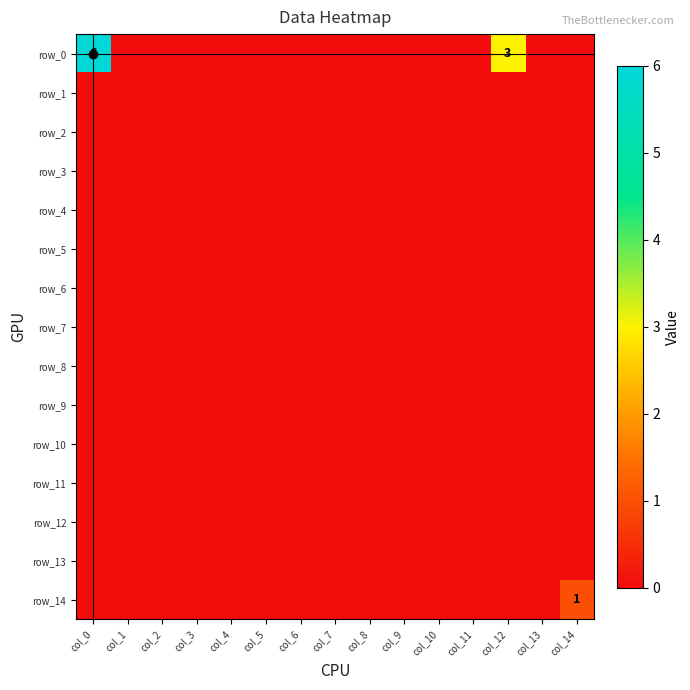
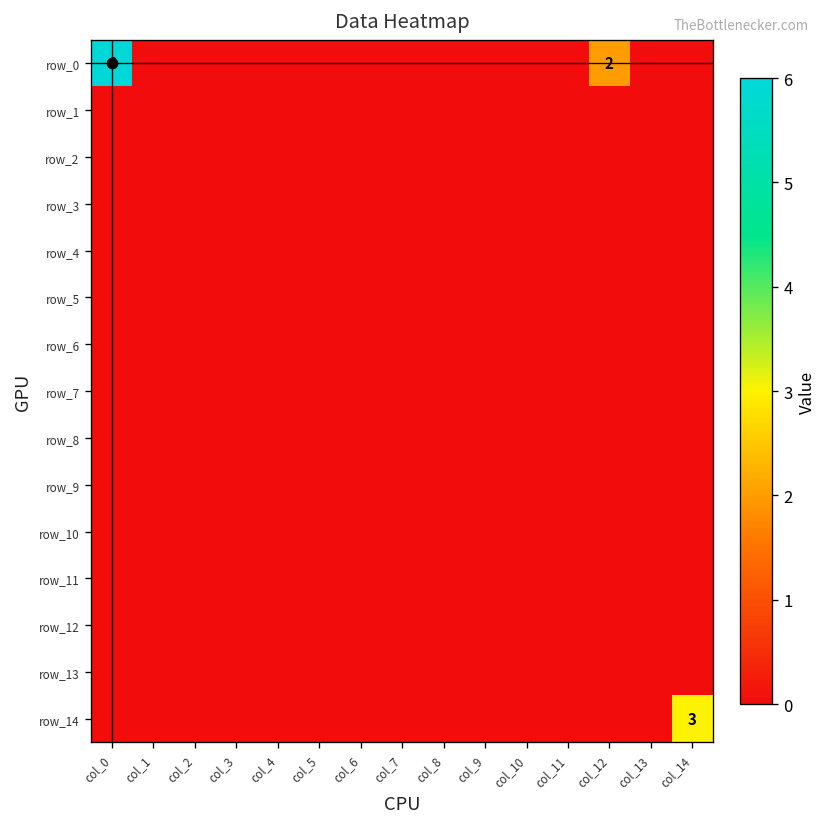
  {
    "row_0": {
-     "col_12": 3
+     "col_12": 2
    },
    "row_14": {
-     "col_14": 1
+     "col_14": 3
    }
  }
